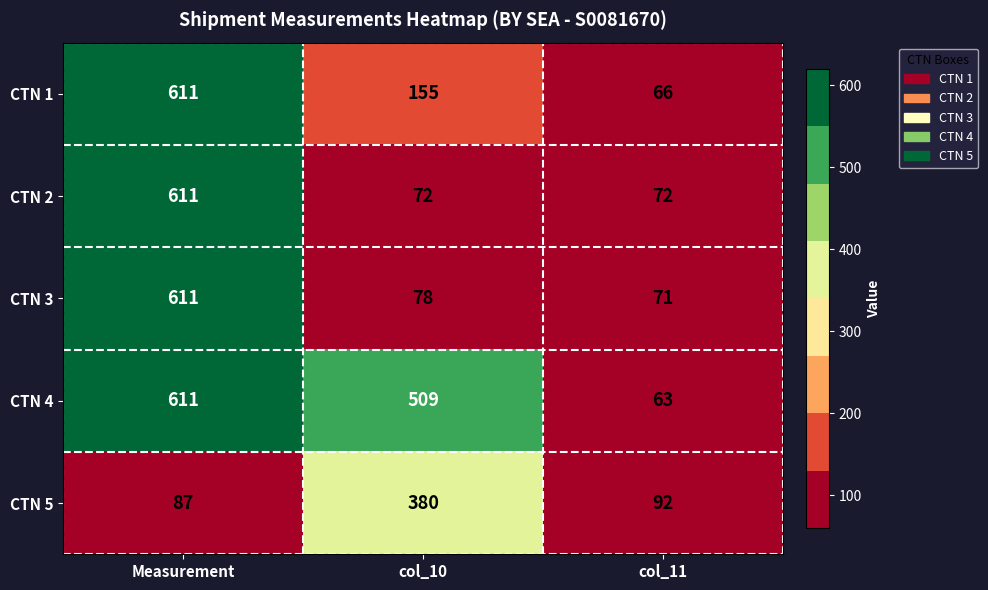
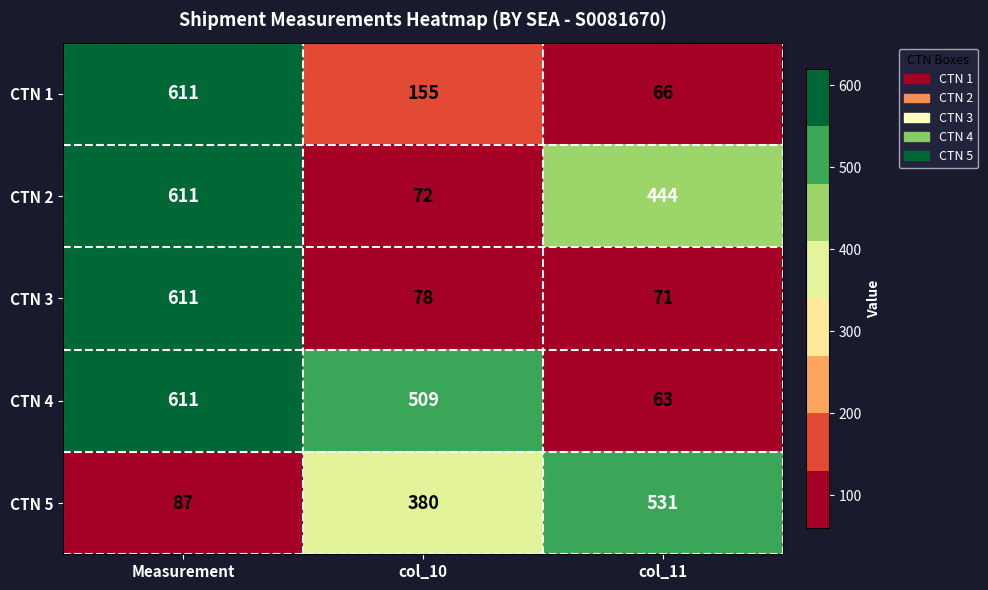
  {
    "CTN 1": {
      "Measurement": 611,
      "col_10": 155,
      "col_11": 66
    },
    "CTN 2": {
      "Measurement": 611,
      "col_10": 72,
-     "col_11": 72
+     "col_11": 444
    },
    "CTN 3": {
      "Measurement": 611,
      "col_10": 78,
      "col_11": 71
    },
    "CTN 4": {
      "Measurement": 611,
      "col_10": 509,
      "col_11": 63
    },
    "CTN 5": {
      "Measurement": 87,
      "col_10": 380,
-     "col_11": 92
+     "col_11": 531
    }
  }
